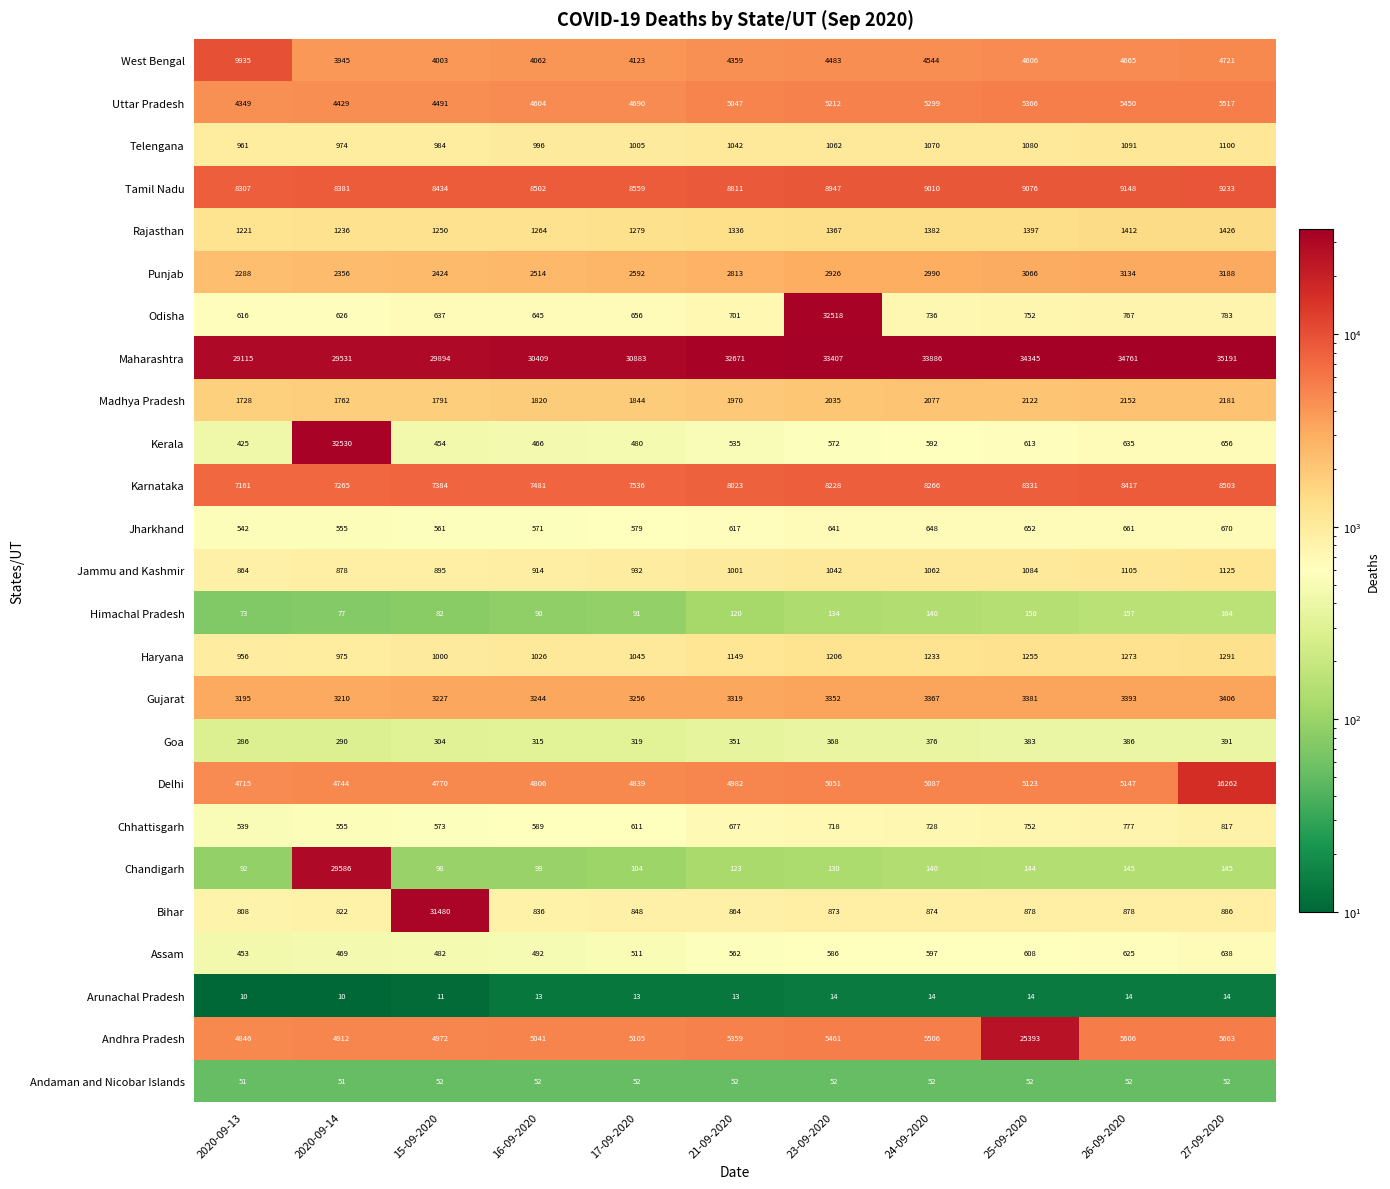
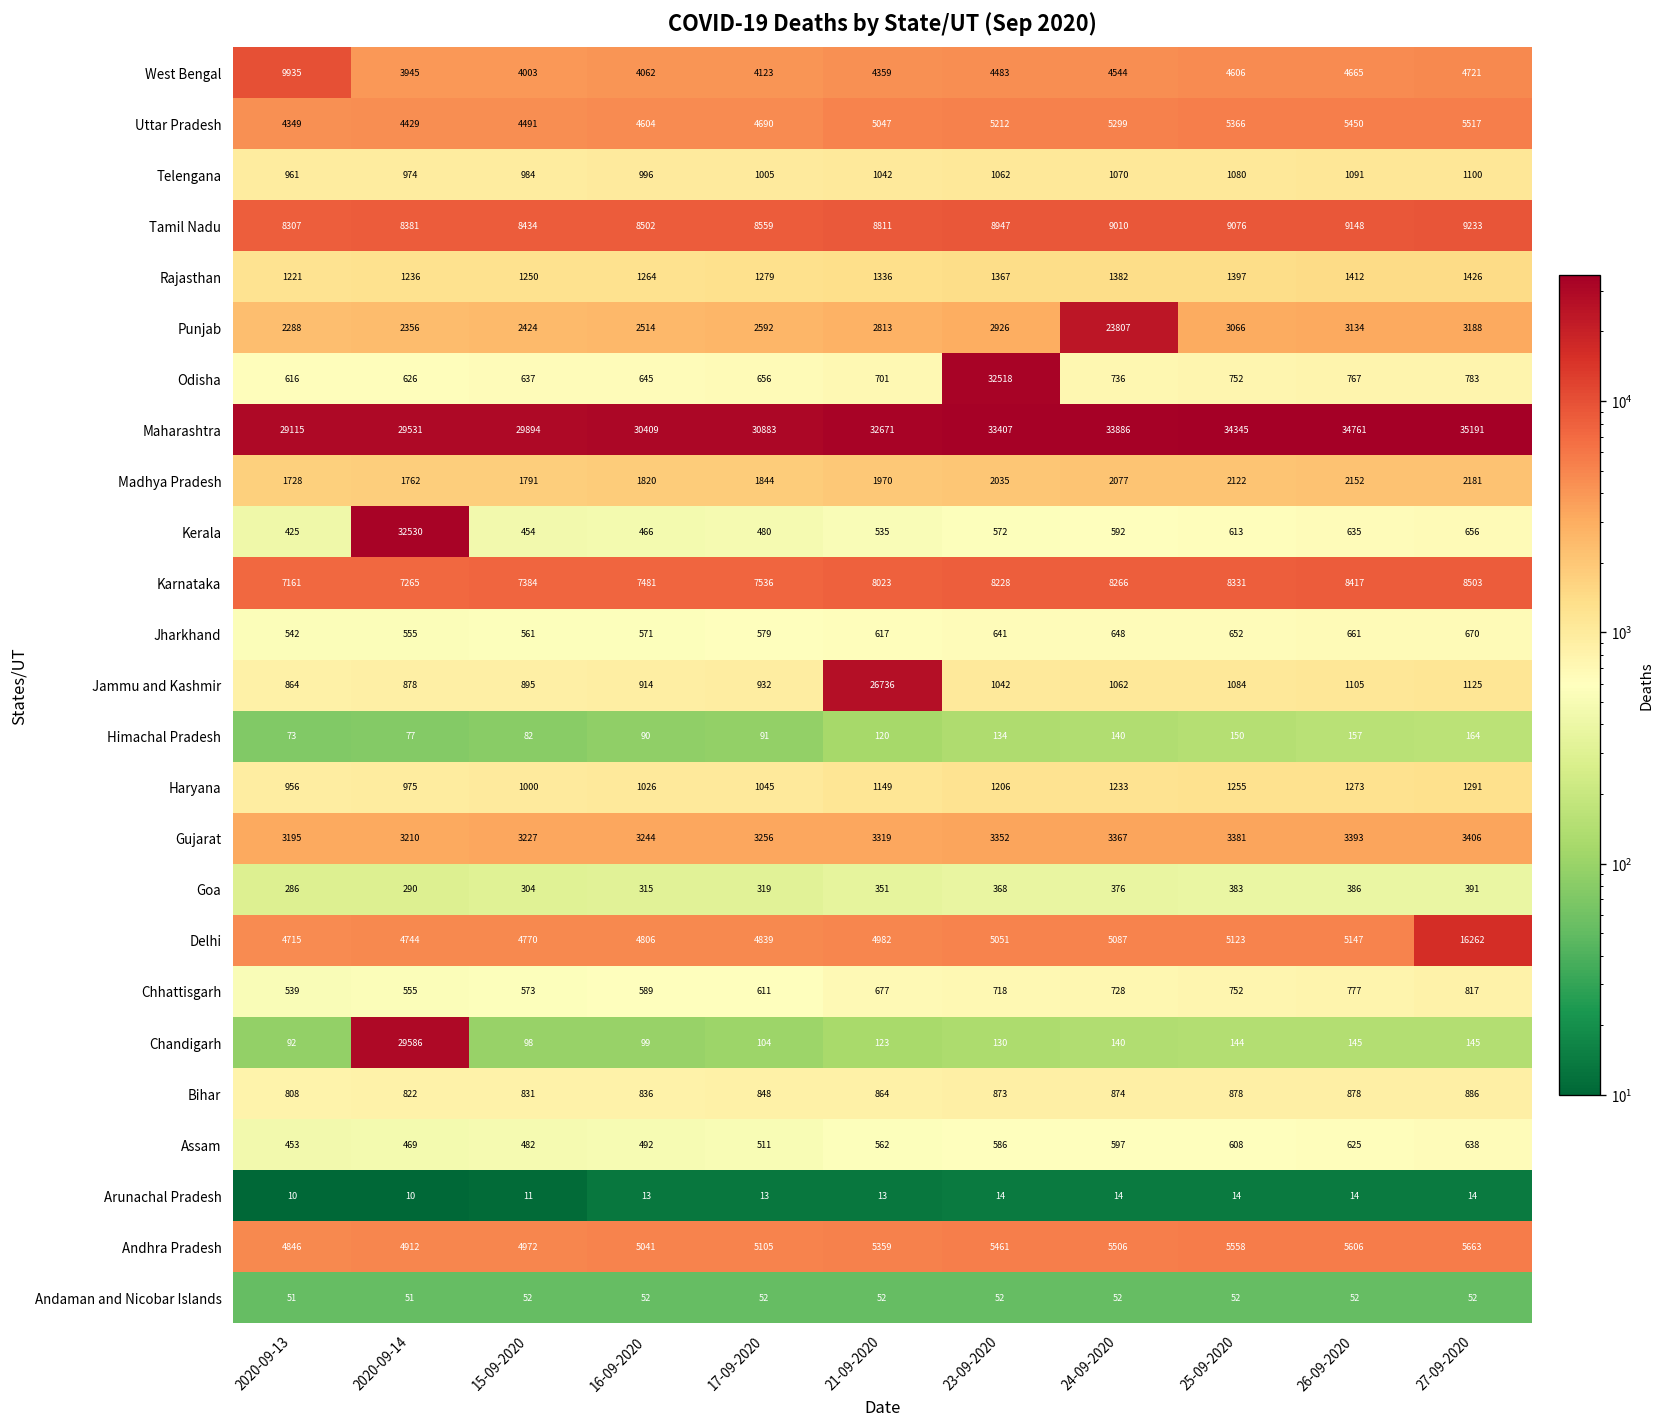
  {
    "Punjab": {
      "2020-09-13": 2288,
      "2020-09-14": 2356,
      "15-09-2020": 2424,
      "16-09-2020": 2514,
      "17-09-2020": 2592,
      "21-09-2020": 2813,
      "23-09-2020": 2926,
-     "24-09-2020": 2990,
+     "24-09-2020": 23807,
      "25-09-2020": 3066,
      "26-09-2020": 3134,
      "27-09-2020": 3188
    },
    "Jammu and Kashmir": {
      "2020-09-13": 864,
      "2020-09-14": 878,
      "15-09-2020": 895,
      "16-09-2020": 914,
      "17-09-2020": 932,
-     "21-09-2020": 1001,
+     "21-09-2020": 26736,
      "23-09-2020": 1042,
      "24-09-2020": 1062,
      "25-09-2020": 1084,
      "26-09-2020": 1105,
      "27-09-2020": 1125
    },
    "Bihar": {
      "2020-09-13": 808,
      "2020-09-14": 822,
-     "15-09-2020": 31480,
+     "15-09-2020": 831,
      "16-09-2020": 836,
      "17-09-2020": 848,
      "21-09-2020": 864,
      "23-09-2020": 873,
      "24-09-2020": 874,
      "25-09-2020": 878,
      "26-09-2020": 878,
      "27-09-2020": 886
    },
    "Andhra Pradesh": {
      "2020-09-13": 4846,
      "2020-09-14": 4912,
      "15-09-2020": 4972,
      "16-09-2020": 5041,
      "17-09-2020": 5105,
      "21-09-2020": 5359,
      "23-09-2020": 5461,
      "24-09-2020": 5506,
-     "25-09-2020": 25393,
+     "25-09-2020": 5558,
      "26-09-2020": 5606,
      "27-09-2020": 5663
    }
  }
